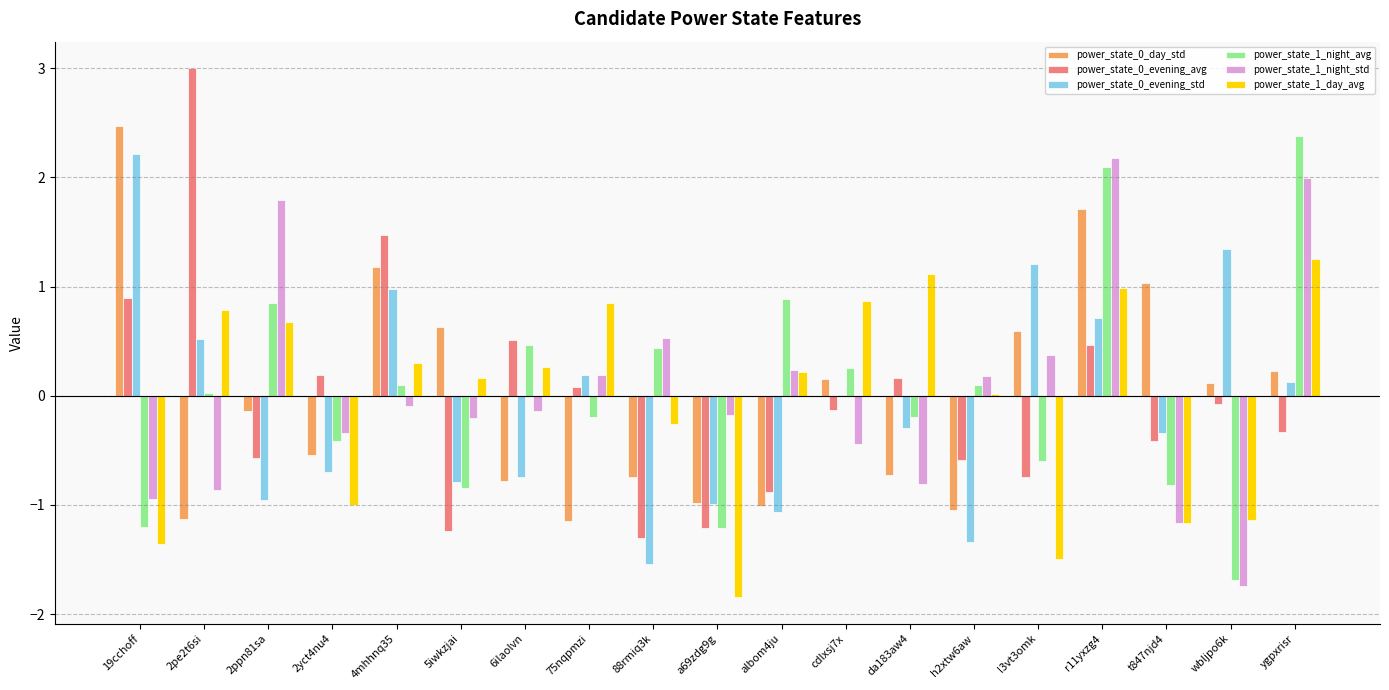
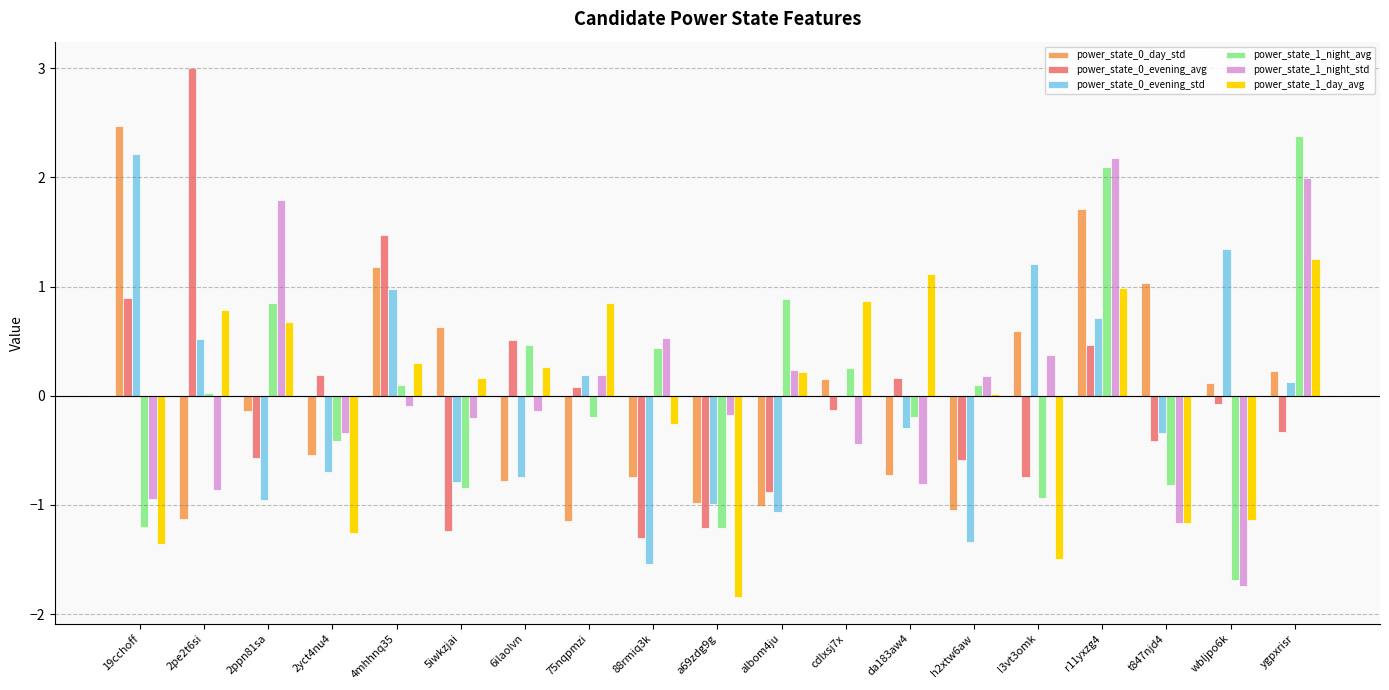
  {
    "power_state_0_evening_std": {
      "19cchoff": 2.21,
      "2pe2t6si": 0.52,
      "2ppn81sa": -0.95,
      "2yct4nu4": -0.70,
      "4mhhnq35": 0.98,
      "5iwkzjai": -0.79,
      "6ilaolvn": -0.75,
      "75nqpmzi": 0.19,
      "88rmiq3k": -1.54,
      "a69zdg9g": -0.99,
      "albom4ju": -1.07,
      "da183aw4": -0.30,
      "h2xtw6aw": -1.34,
      "l3vt3omk": 1.21,
      "r11yxzg4": 0.71,
      "t847njd4": -0.34,
      "wbljpo6k": 1.35,
      "ygpxrisr": 0.12
    },
    "power_state_1_night_avg": {
      "19cchoff": -1.20,
      "2pe2t6si": 0.03,
      "2ppn81sa": 0.85,
      "2yct4nu4": -0.41,
      "4mhhnq35": 0.10,
      "5iwkzjai": -0.84,
      "6ilaolvn": 0.47,
      "75nqpmzi": -0.20,
      "88rmiq3k": 0.44,
      "a69zdg9g": -1.21,
      "albom4ju": 0.89,
      "cdlxsj7x": 0.26,
      "da183aw4": -0.20,
      "h2xtw6aw": 0.10,
-     "l3vt3omk": -0.60,
+     "l3vt3omk": -0.94,
      "r11yxzg4": 2.09,
      "t847njd4": -0.81,
      "wbljpo6k": -1.69,
      "ygpxrisr": 2.38
    },
    "power_state_1_night_std": {
      "19cchoff": -0.95,
      "2pe2t6si": -0.86,
      "2ppn81sa": 1.79,
      "2yct4nu4": -0.34,
      "4mhhnq35": -0.09,
      "5iwkzjai": -0.20,
      "6ilaolvn": -0.14,
      "75nqpmzi": 0.19,
      "88rmiq3k": 0.53,
      "a69zdg9g": -0.18,
      "albom4ju": 0.24,
      "cdlxsj7x": -0.44,
      "da183aw4": -0.81,
      "h2xtw6aw": 0.18,
      "l3vt3omk": 0.38,
      "r11yxzg4": 2.18,
      "t847njd4": -1.16,
      "wbljpo6k": -1.74,
      "ygpxrisr": 1.99
    },
    "power_state_1_day_avg": {
      "19cchoff": -1.35,
      "2pe2t6si": 0.78,
      "2ppn81sa": 0.67,
-     "2yct4nu4": -1.00,
+     "2yct4nu4": -1.26,
      "4mhhnq35": 0.30,
      "5iwkzjai": 0.16,
      "6ilaolvn": 0.27,
      "75nqpmzi": 0.85,
      "88rmiq3k": -0.26,
      "a69zdg9g": -1.85,
      "albom4ju": 0.22,
      "cdlxsj7x": 0.87,
      "da183aw4": 1.12,
      "l3vt3omk": -1.50,
      "r11yxzg4": 0.99,
      "t847njd4": -1.16,
      "wbljpo6k": -1.14,
      "ygpxrisr": 1.25
    }
  }
